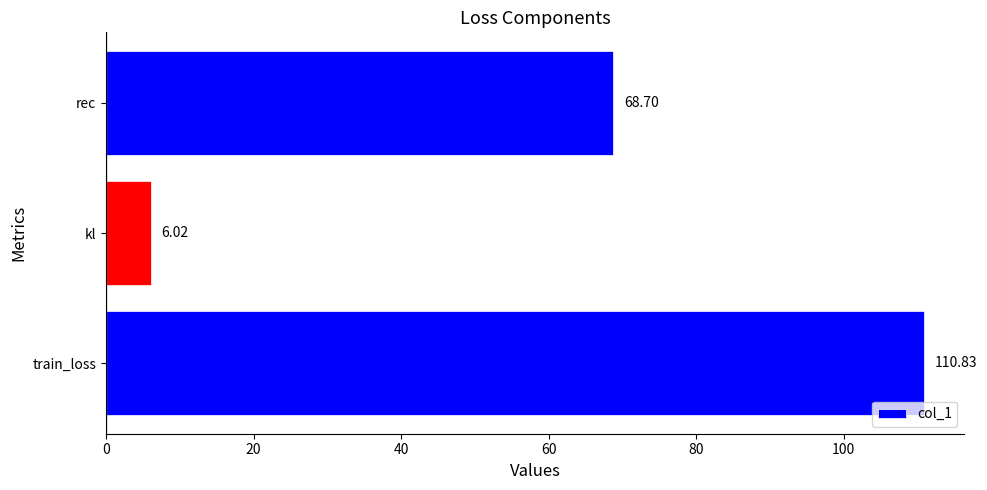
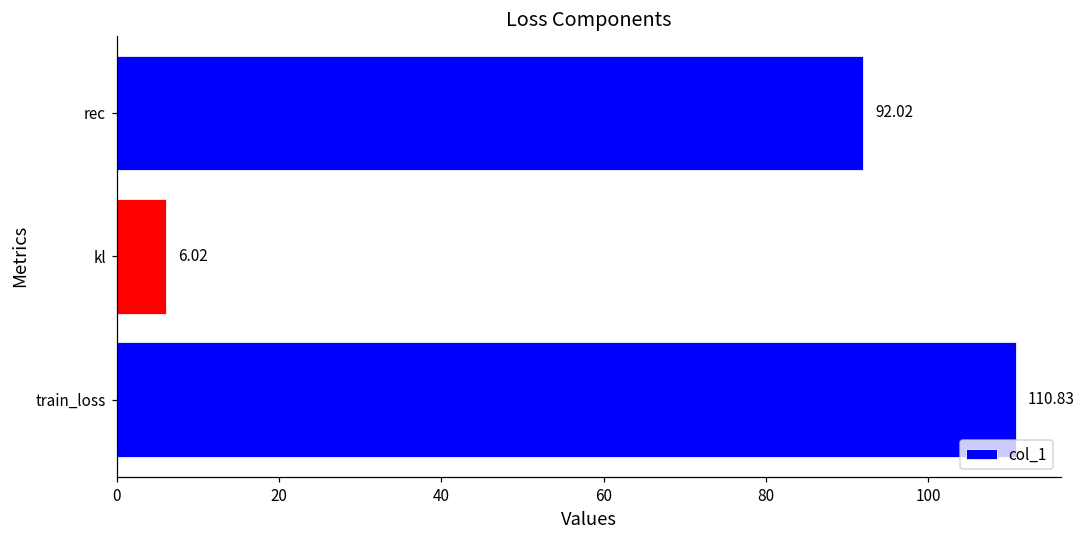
  {
-   "rec": 68.70,
+   "rec": 92.02,
    "kl": 6.02,
    "train_loss": 110.83
  }
